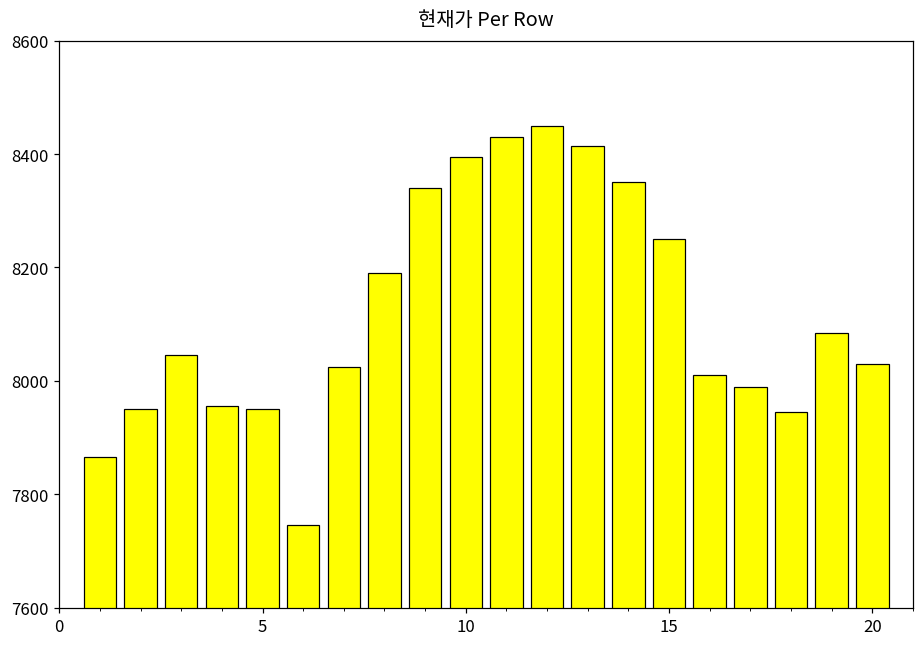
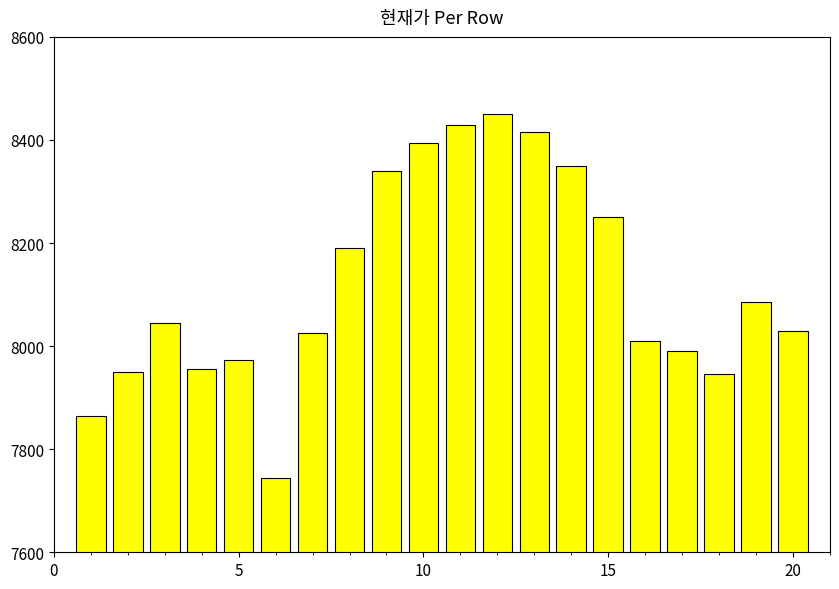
  {
-   "5": 7950,
+   "5": 7970,
    "10": 8400,
    "15": 8250,
    "20": 8030
  }
